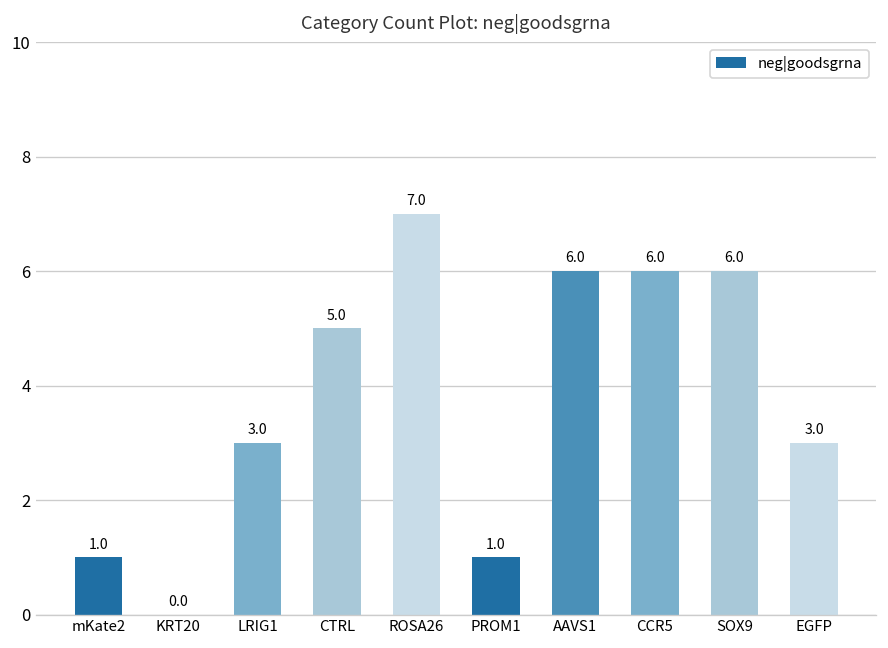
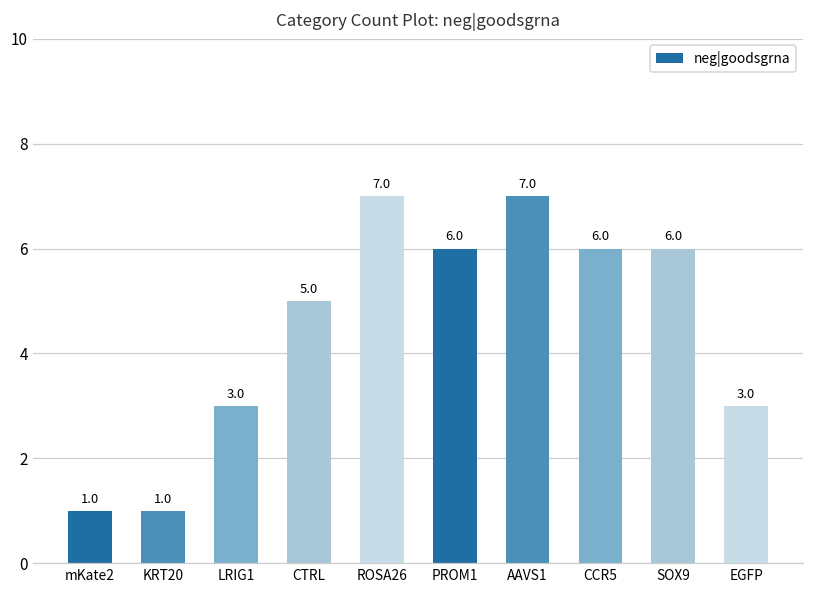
  {
    "mKate2": 1.0,
-   "KRT20": 0.0,
+   "KRT20": 1.0,
    "LRIG1": 3.0,
    "CTRL": 5.0,
    "ROSA26": 7.0,
-   "PROM1": 1.0,
-   "AAVS1": 6.0,
+   "PROM1": 6.0,
+   "AAVS1": 7.0,
    "CCR5": 6.0,
    "SOX9": 6.0,
    "EGFP": 3.0
  }
